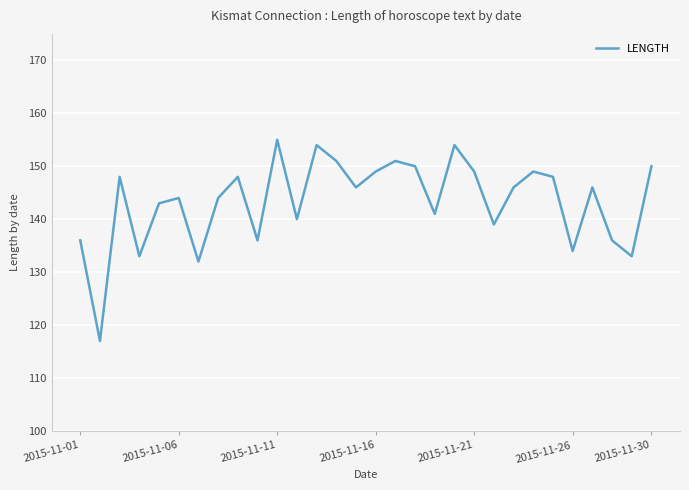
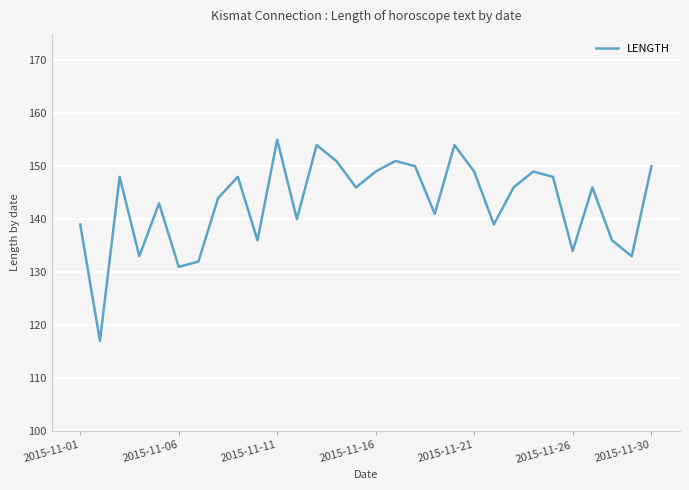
  {
-   "2015-11-01": 136,
-   "2015-11-06": 144,
+   "2015-11-01": 139,
+   "2015-11-06": 131,
    "2015-11-11": 155,
    "2015-11-16": 149,
    "2015-11-21": 149,
    "2015-11-26": 134,
    "2015-11-30": 150
  }
